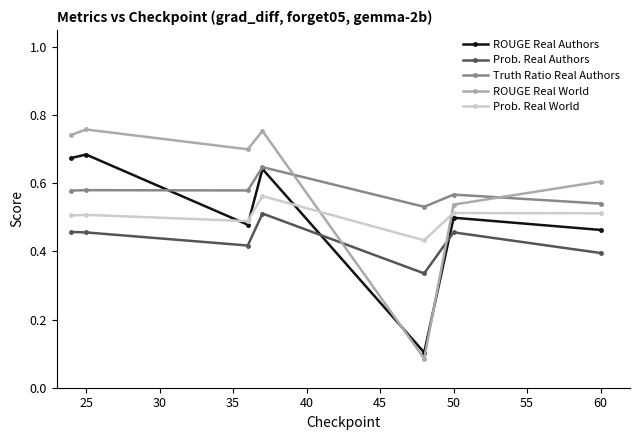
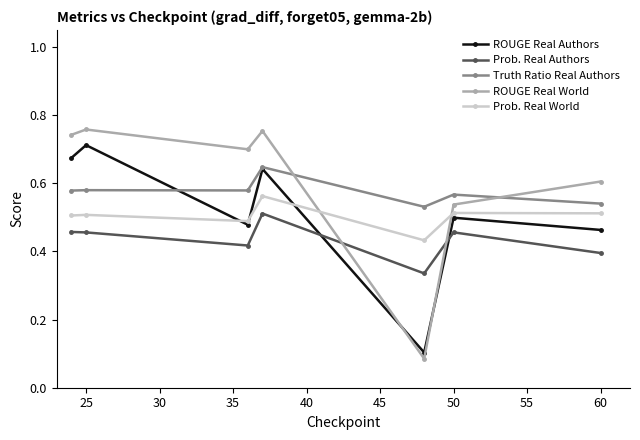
  {
    "ROUGE Real Authors": {
-     "25": 0.68,
+     "25": 0.71,
      "50": 0.50,
      "60": 0.46
    },
    "Prob. Real Authors": {
      "25": 0.46,
      "50": 0.46,
      "60": 0.40
    }
  }
